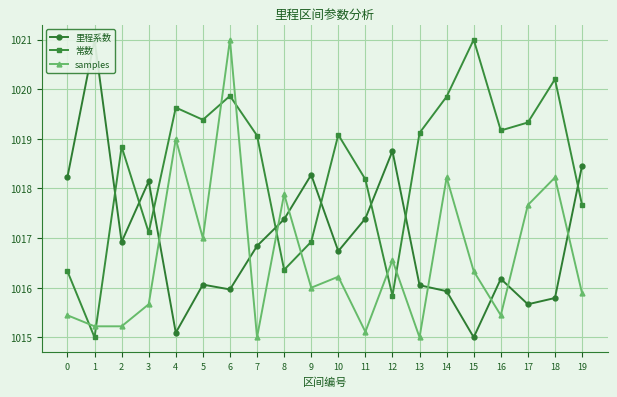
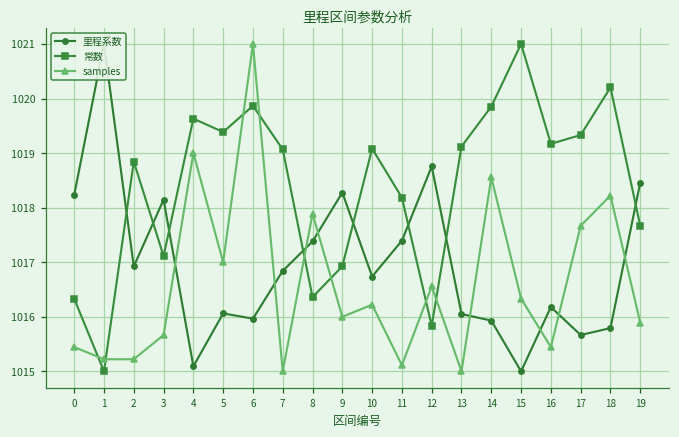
  {
    "samples": {
      "0": 1015.4,
      "1": 1015.2,
      "2": 1015.2,
      "3": 1015.7,
      "4": 1019.0,
      "5": 1017.0,
      "6": 1021.0,
      "7": 1015.0,
      "8": 1017.9,
      "9": 1016.0,
      "10": 1016.2,
      "11": 1015.1,
      "12": 1016.6,
      "13": 1015.0,
-     "14": 1018.2,
+     "14": 1018.6,
      "15": 1016.3,
      "16": 1015.4,
      "17": 1017.7,
      "18": 1018.2,
      "19": 1015.9
    }
  }
